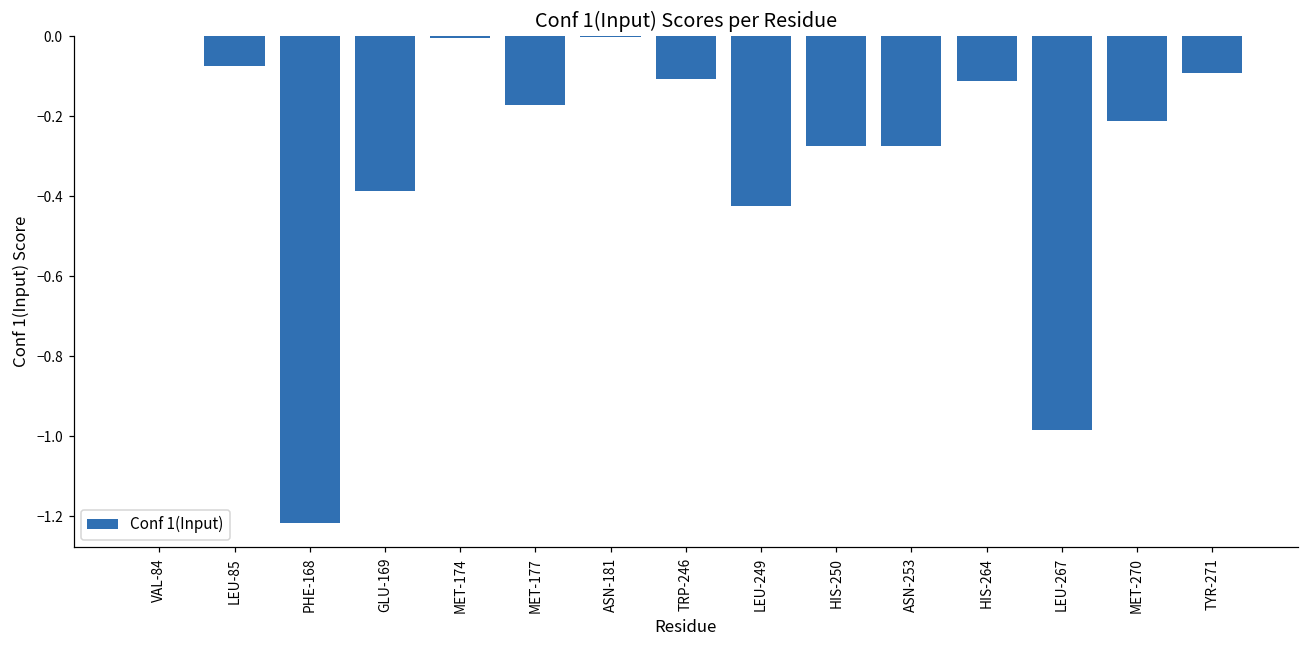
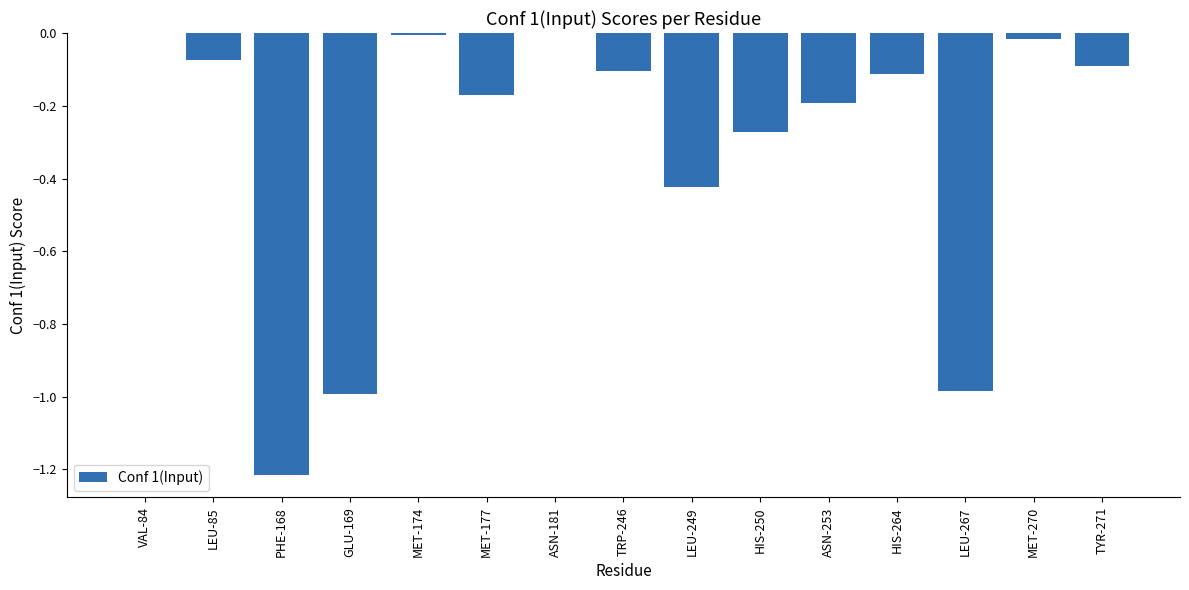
  {
    "LEU-85": -0.07,
    "PHE-168": -1.22,
-   "GLU-169": -0.39,
+   "GLU-169": -0.99,
    "MET-177": -0.17,
    "TRP-246": -0.11,
    "LEU-249": -0.42,
    "HIS-250": -0.27,
-   "ASN-253": -0.27,
+   "ASN-253": -0.19,
    "HIS-264": -0.11,
    "LEU-267": -0.98,
-   "MET-270": -0.21,
+   "MET-270": -0.02,
    "TYR-271": -0.09
  }
